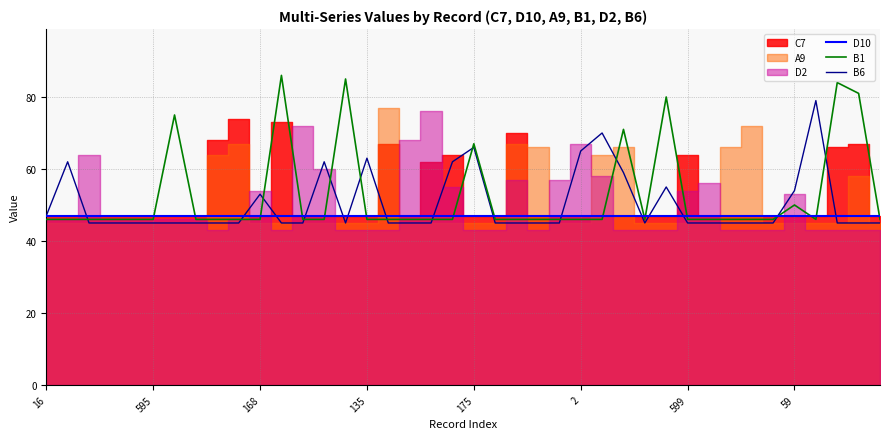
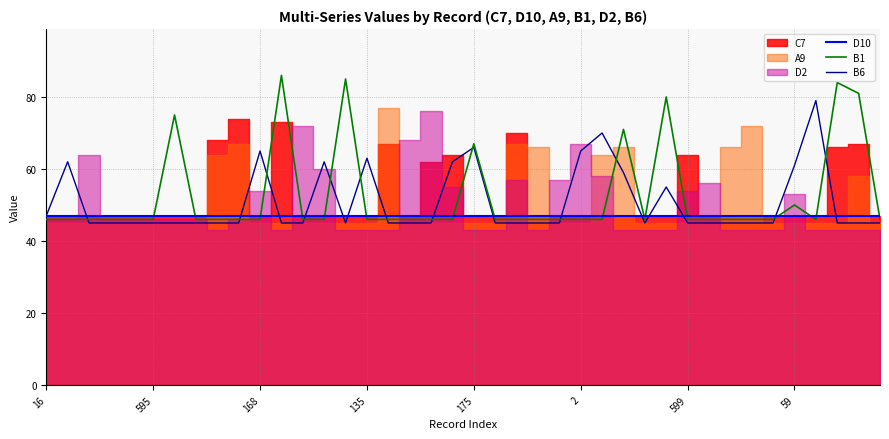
  {
    "D10": {
      "595": 47,
      "168": 47,
      "135": 47,
      "175": 47,
      "599": 47,
      "59": 47
    },
    "B1": {
      "595": 46,
      "168": 46,
      "135": 46,
      "175": 67,
      "599": 46,
      "59": 50
    },
    "B6": {
      "595": 45,
-     "168": 53,
+     "168": 65,
      "135": 63,
      "175": 66,
      "599": 45,
-     "59": 54
+     "59": 61
    }
  }
